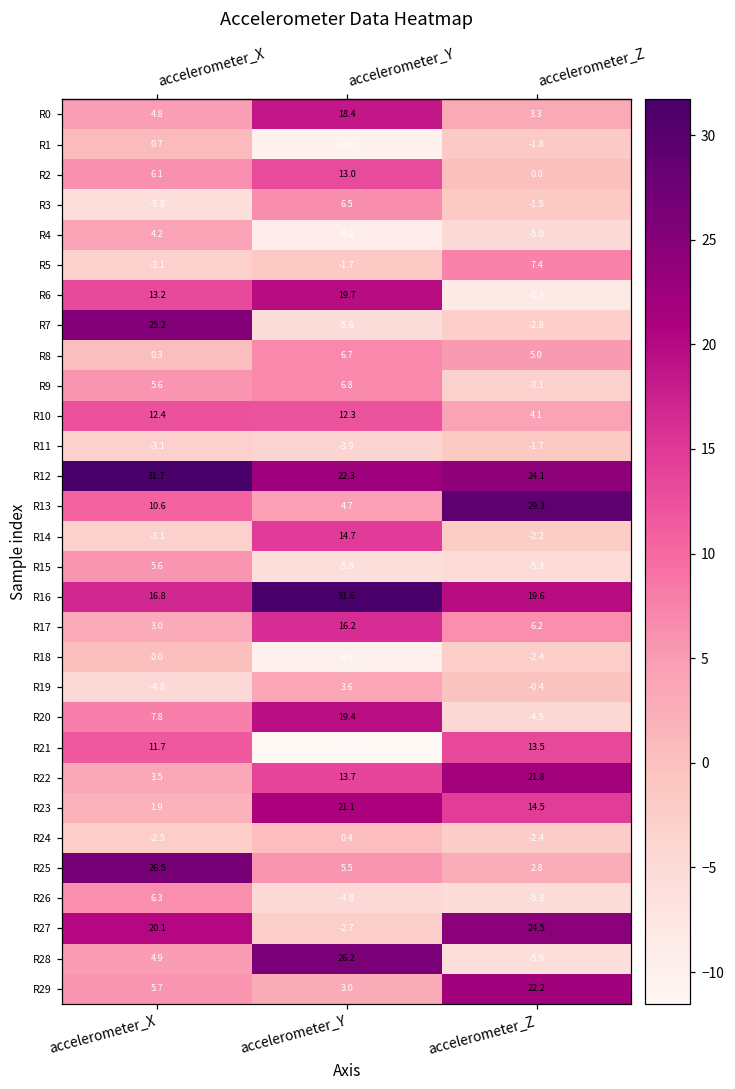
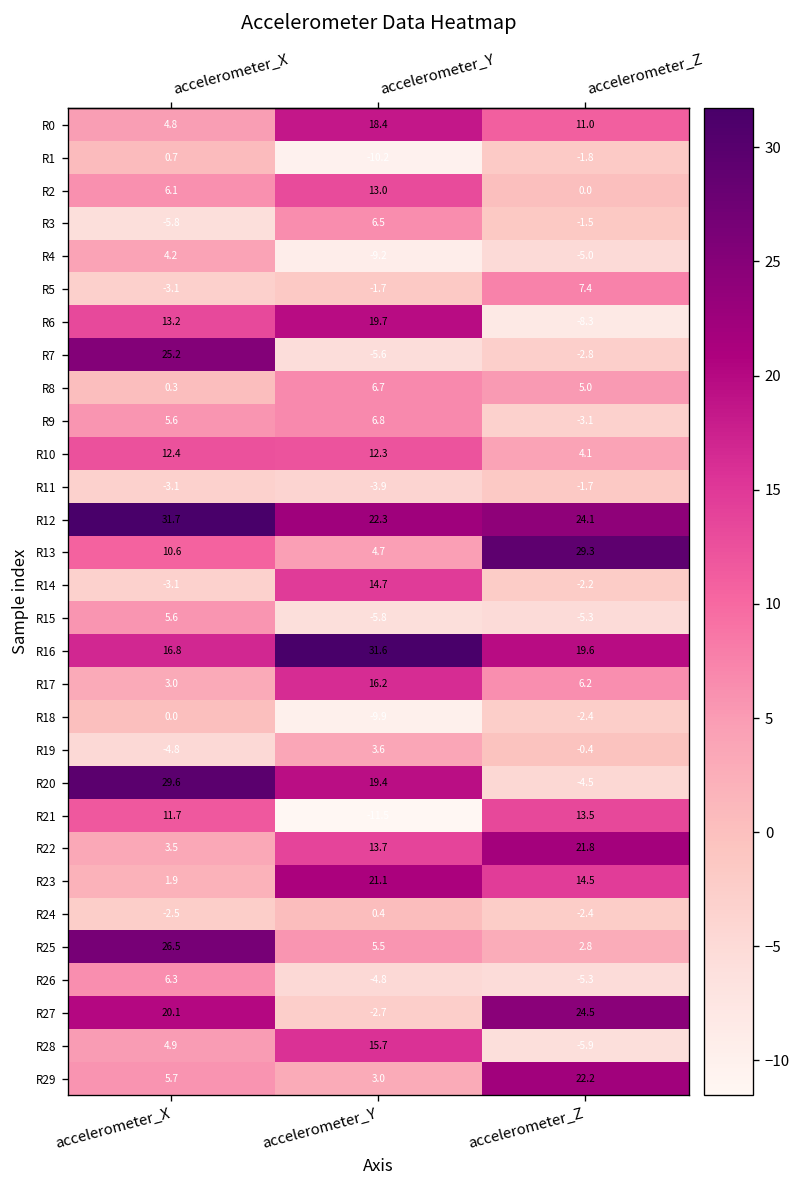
  {
    "R0": {
      "accelerometer_X": 4.8,
      "accelerometer_Y": 18.4,
-     "accelerometer_Z": 3.3
+     "accelerometer_Z": 11.0
    },
    "R1": {
      "accelerometer_X": 0.7,
      "accelerometer_Z": -1.8
    },
    "R2": {
      "accelerometer_X": 6.1,
      "accelerometer_Y": 13.0,
      "accelerometer_Z": 0.0
    },
    "R3": {
      "accelerometer_Y": 6.5,
      "accelerometer_Z": -1.5
    },
    "R4": {
      "accelerometer_X": 4.2
    },
    "R5": {
      "accelerometer_X": -3.1,
      "accelerometer_Y": -1.7,
      "accelerometer_Z": 7.4
    },
    "R6": {
      "accelerometer_X": 13.2,
      "accelerometer_Y": 19.7
    },
    "R7": {
      "accelerometer_X": 25.2,
      "accelerometer_Z": -2.8
    },
    "R8": {
      "accelerometer_X": 0.3,
      "accelerometer_Y": 6.7,
      "accelerometer_Z": 5.0
    },
    "R9": {
      "accelerometer_X": 5.6,
      "accelerometer_Y": 6.8,
      "accelerometer_Z": -3.1
    },
    "R10": {
      "accelerometer_X": 12.4,
      "accelerometer_Y": 12.3,
      "accelerometer_Z": 4.1
    },
    "R11": {
      "accelerometer_X": -3.1,
      "accelerometer_Z": -1.7
    },
    "R12": {
      "accelerometer_X": 31.7,
      "accelerometer_Y": 22.3,
      "accelerometer_Z": 24.1
    },
    "R13": {
      "accelerometer_X": 10.6,
      "accelerometer_Y": 4.7,
      "accelerometer_Z": 29.3
    },
    "R14": {
      "accelerometer_X": -3.1,
      "accelerometer_Y": 14.7,
      "accelerometer_Z": -2.2
    },
    "R15": {
      "accelerometer_X": 5.6
    },
    "R16": {
      "accelerometer_X": 16.8,
      "accelerometer_Y": 31.6,
      "accelerometer_Z": 19.6
    },
    "R17": {
      "accelerometer_X": 3.0,
      "accelerometer_Y": 16.2,
      "accelerometer_Z": 6.2
    },
    "R18": {
      "accelerometer_X": 0.0,
      "accelerometer_Z": -2.4
    },
    "R19": {
      "accelerometer_Y": 3.6,
      "accelerometer_Z": -0.4
    },
    "R20": {
-     "accelerometer_X": 7.8,
+     "accelerometer_X": 29.6,
      "accelerometer_Y": 19.4
    },
    "R21": {
      "accelerometer_X": 11.7,
      "accelerometer_Z": 13.5
    },
    "R22": {
      "accelerometer_X": 3.5,
      "accelerometer_Y": 13.7,
      "accelerometer_Z": 21.8
    },
    "R23": {
      "accelerometer_X": 1.9,
      "accelerometer_Y": 21.1,
      "accelerometer_Z": 14.5
    },
    "R24": {
      "accelerometer_X": -2.5,
      "accelerometer_Y": 0.4,
      "accelerometer_Z": -2.4
    },
    "R25": {
      "accelerometer_X": 26.5,
      "accelerometer_Y": 5.5,
      "accelerometer_Z": 2.8
    },
    "R26": {
      "accelerometer_X": 6.3
    },
    "R27": {
      "accelerometer_X": 20.1,
      "accelerometer_Y": -2.7,
      "accelerometer_Z": 24.5
    },
    "R28": {
      "accelerometer_X": 4.9,
-     "accelerometer_Y": 26.2
+     "accelerometer_Y": 15.7
    },
    "R29": {
      "accelerometer_X": 5.7,
      "accelerometer_Y": 3.0,
      "accelerometer_Z": 22.2
    }
  }
